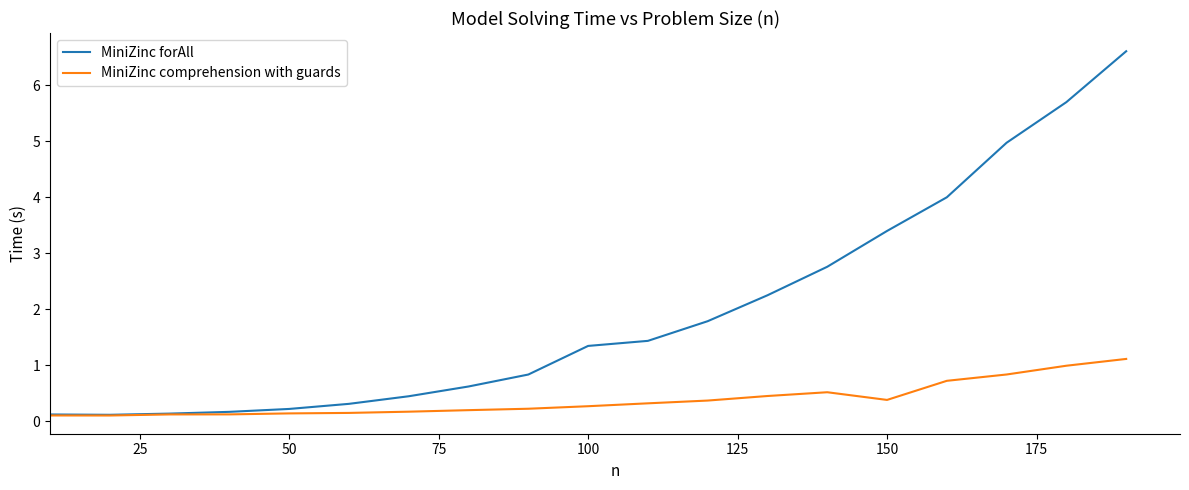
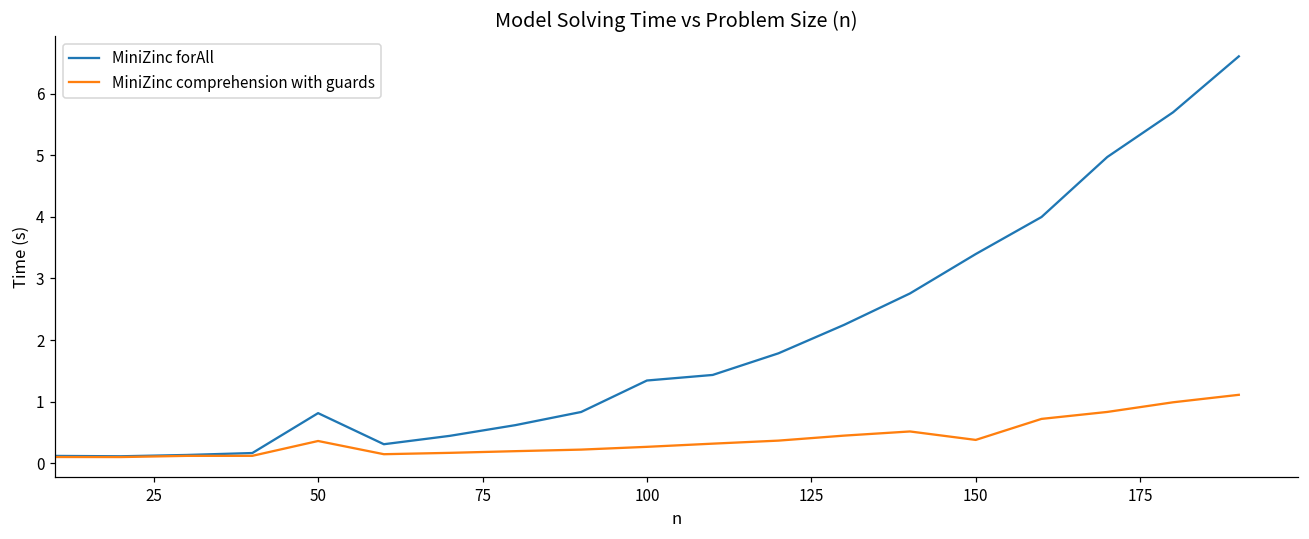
  {
    "MiniZinc forAll": {
-     "50": 0.2,
+     "50": 0.8,
      "100": 1.3,
      "150": 3.4
    },
    "MiniZinc comprehension with guards": {
-     "50": 0.1,
+     "50": 0.4,
      "100": 0.3,
      "150": 0.4
    }
  }
